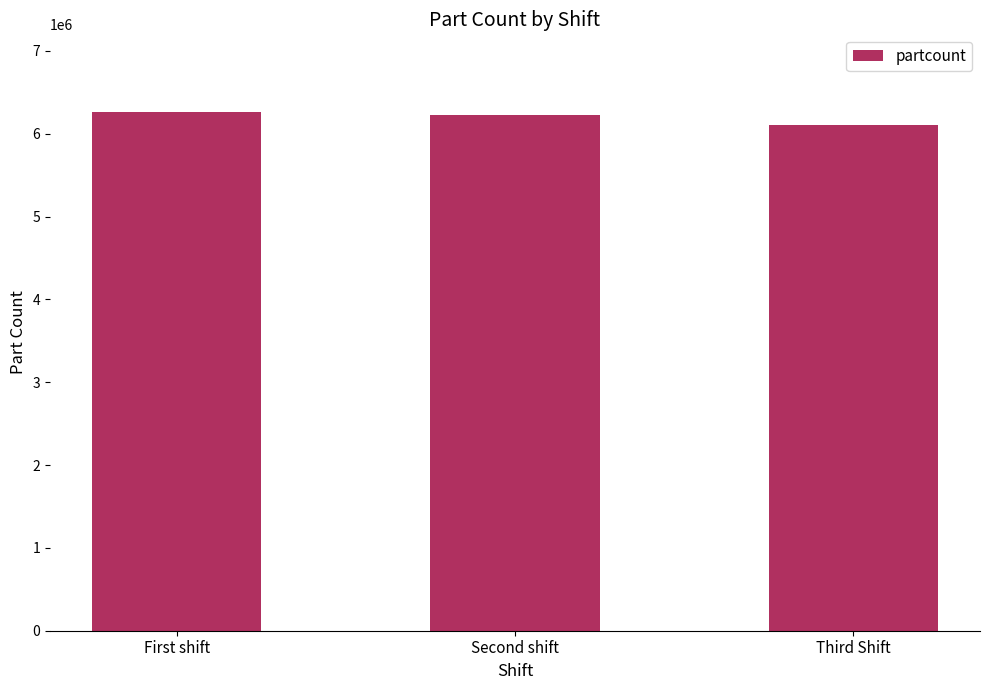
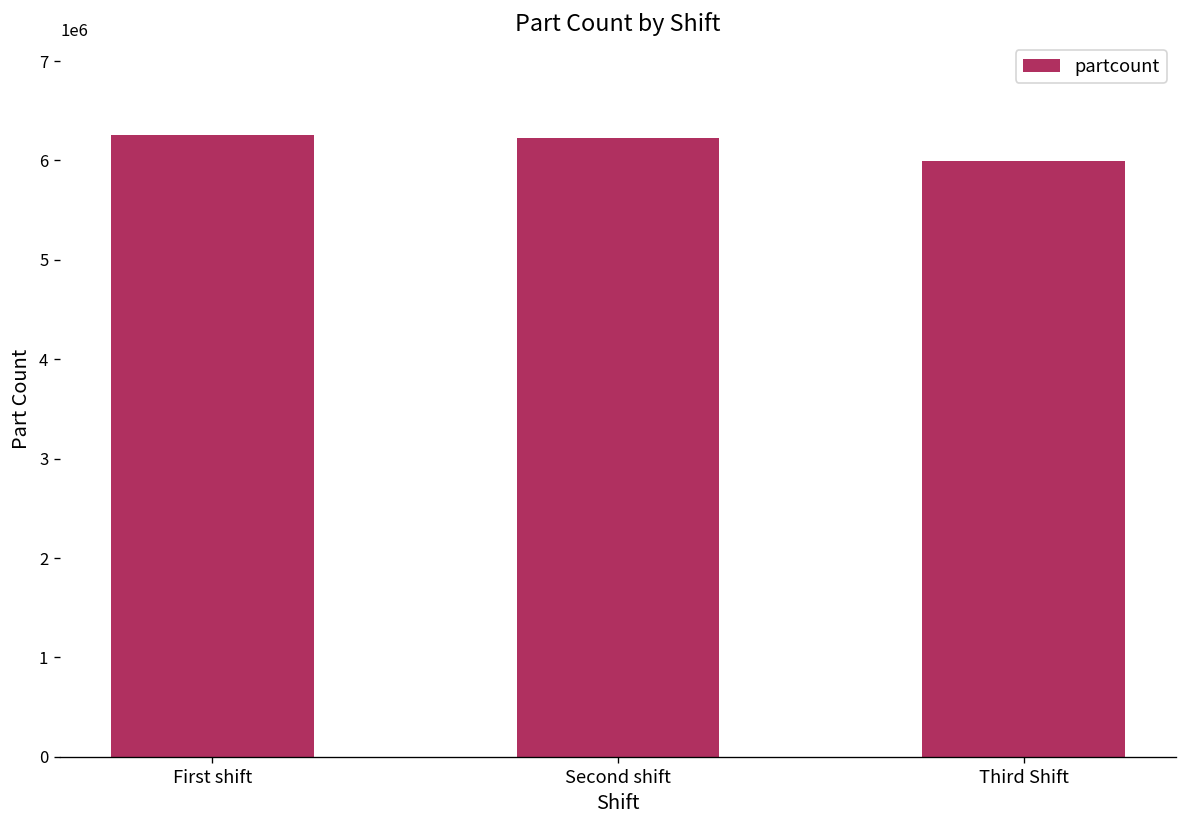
  {
    "First shift": 6300000,
    "Second shift": 6200000,
-   "Third Shift": 6100000
+   "Third Shift": 6000000
  }
